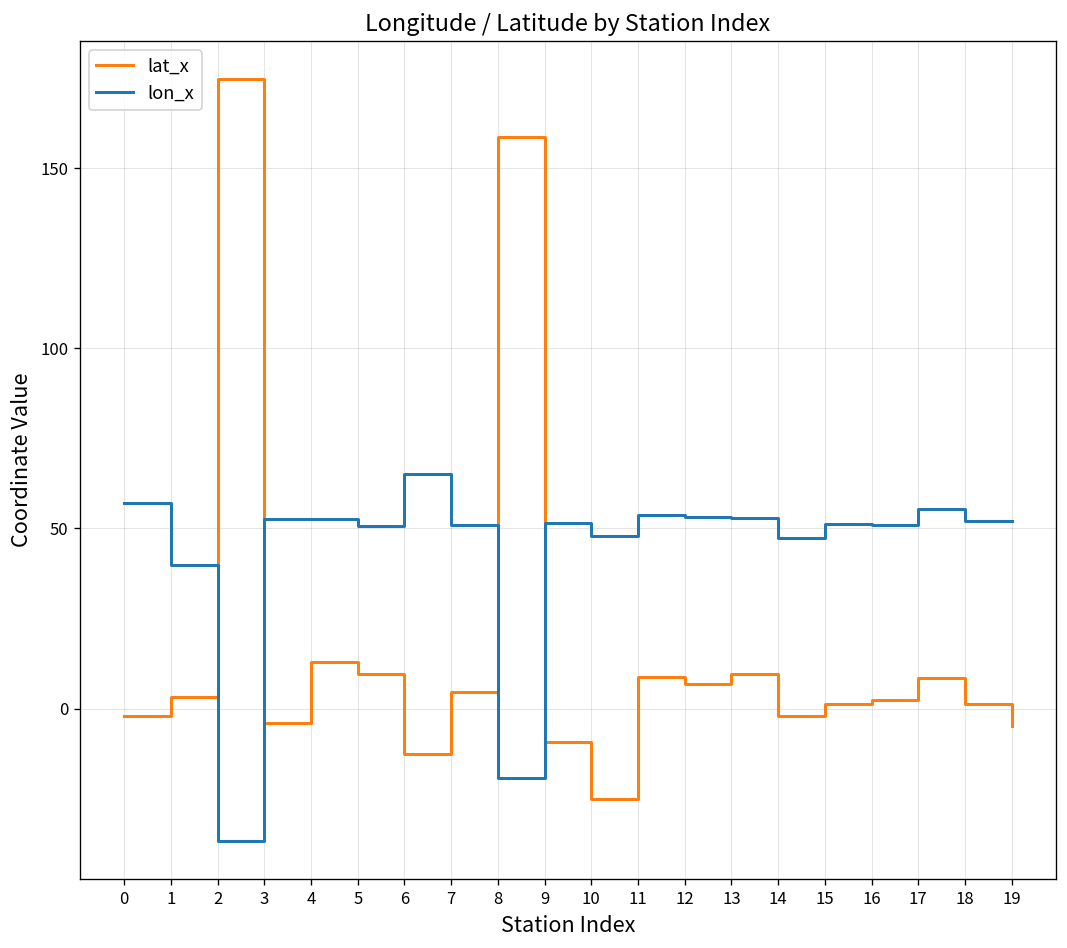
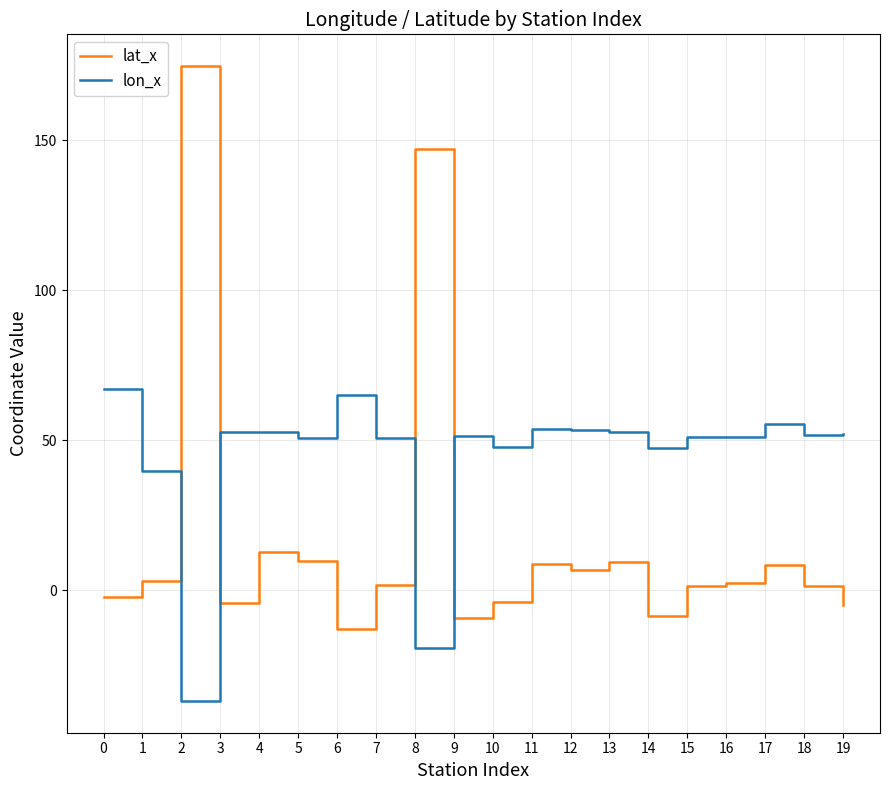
  {
    "lat_x": {
      "0": -2,
      "1": 3,
      "2": 175,
      "3": -4,
      "4": 13,
      "5": 10,
      "6": -13,
-     "7": 5,
-     "8": 159,
+     "7": 2,
+     "8": 147,
      "9": -9,
-     "10": -25,
+     "10": -4,
      "11": 9,
      "12": 7,
      "13": 10,
-     "14": -2,
+     "14": -8,
      "15": 1,
      "16": 2,
      "17": 8,
      "18": 1,
      "19": -5
    },
    "lon_x": {
-     "0": 57,
+     "0": 67,
      "1": 40,
      "2": -37,
      "3": 53,
      "4": 53,
      "5": 51,
      "6": 65,
      "7": 51,
      "8": -19,
      "9": 52,
      "10": 48,
      "11": 54,
      "12": 53,
      "13": 53,
      "14": 47,
      "15": 51,
      "16": 51,
      "17": 55,
      "18": 52,
      "19": 52
    }
  }
